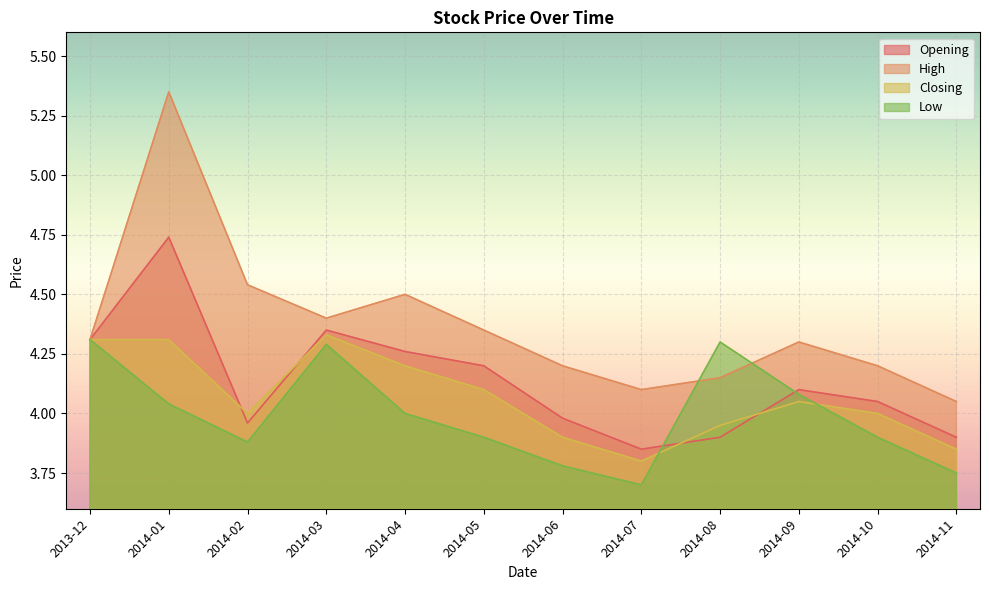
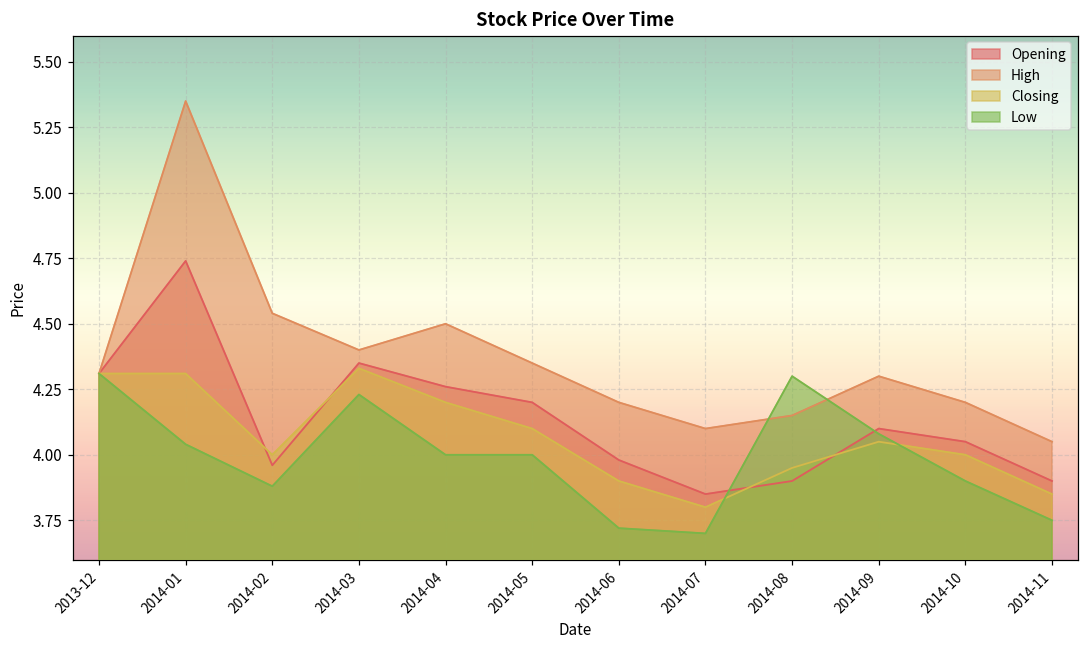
  {
    "Low": {
      "2014-01": 4.04,
      "2014-02": 3.88,
-     "2014-03": 4.29,
+     "2014-03": 4.23,
      "2014-04": 4.00,
-     "2014-05": 3.9,
-     "2014-06": 3.78,
+     "2014-05": 4.0,
+     "2014-06": 3.72,
      "2014-07": 3.70,
      "2014-08": 4.30,
      "2014-09": 4.08,
      "2014-10": 3.90,
      "2014-11": 3.75
    }
  }
